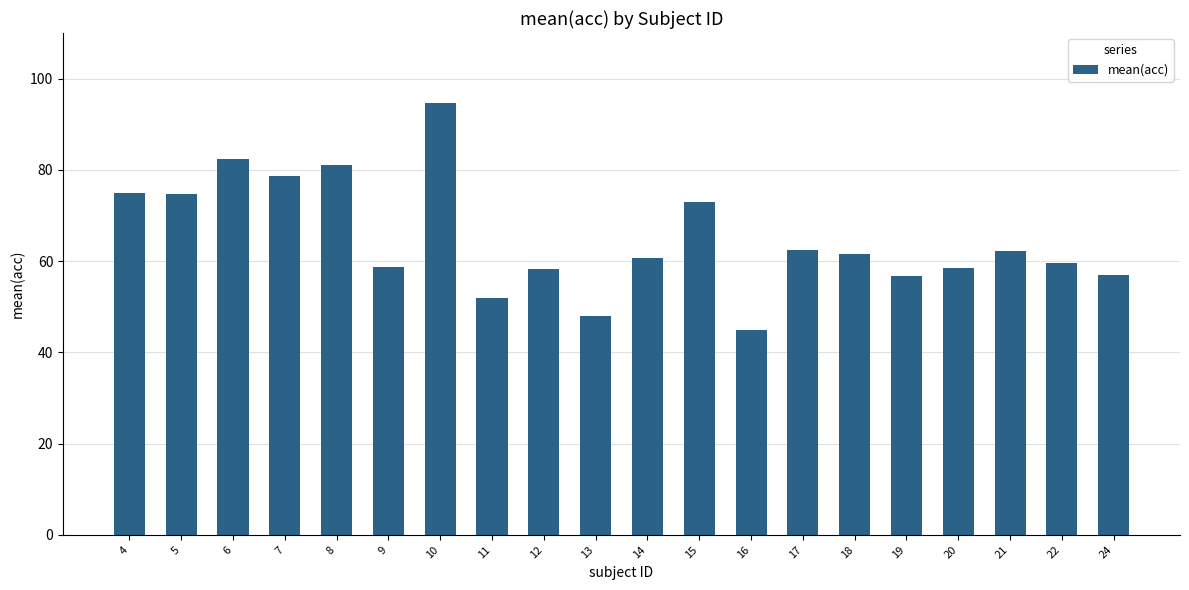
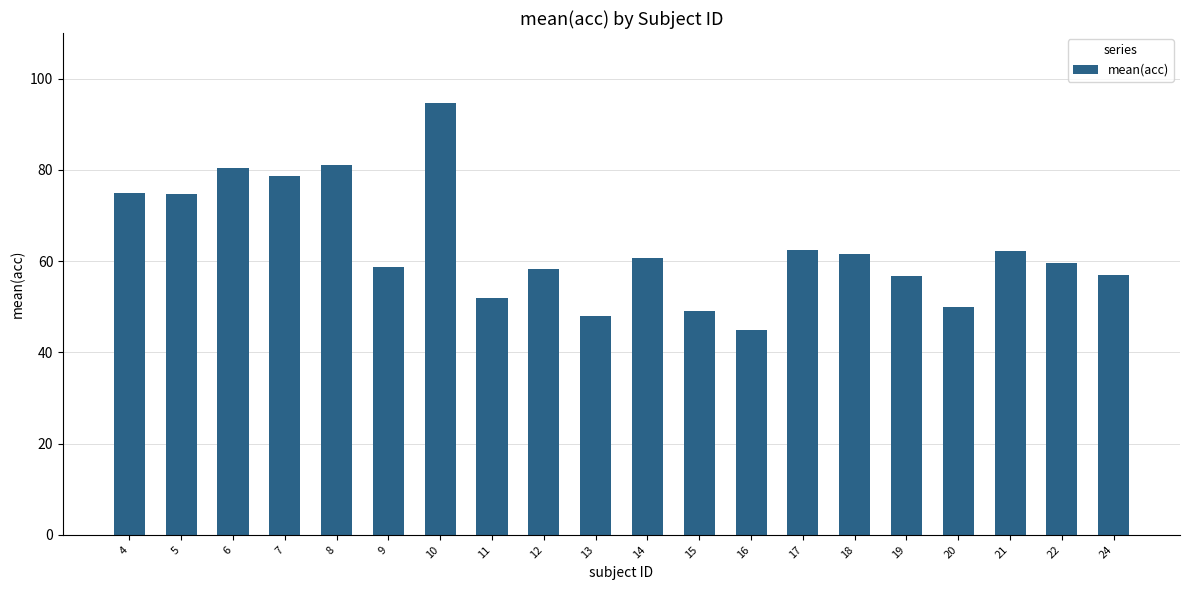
  {
    "4": 75,
    "5": 75,
-   "6": 82,
+   "6": 80,
    "7": 79,
    "8": 81,
    "9": 59,
    "10": 95,
    "11": 52,
    "12": 58,
    "13": 48,
    "14": 61,
-   "15": 73,
+   "15": 49,
    "16": 45,
    "17": 62,
    "18": 62,
    "19": 57,
-   "20": 58,
+   "20": 50,
    "21": 62,
    "22": 60,
    "24": 57
  }
